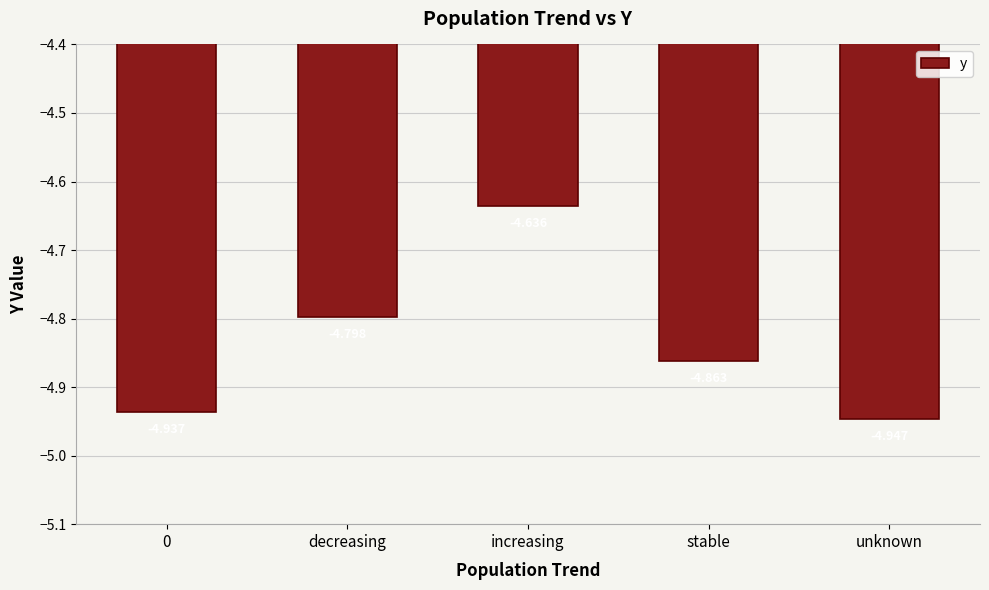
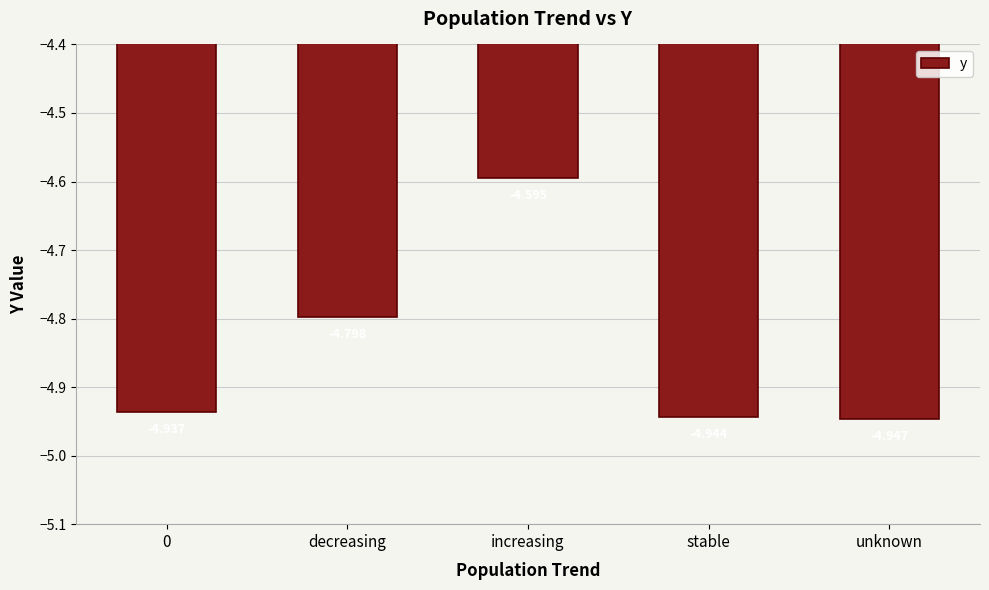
  {
    "0": -4.94,
    "decreasing": -4.80,
-   "increasing": -4.64,
-   "stable": -4.86,
+   "increasing": -4.60,
+   "stable": -4.94,
    "unknown": -4.95
  }
